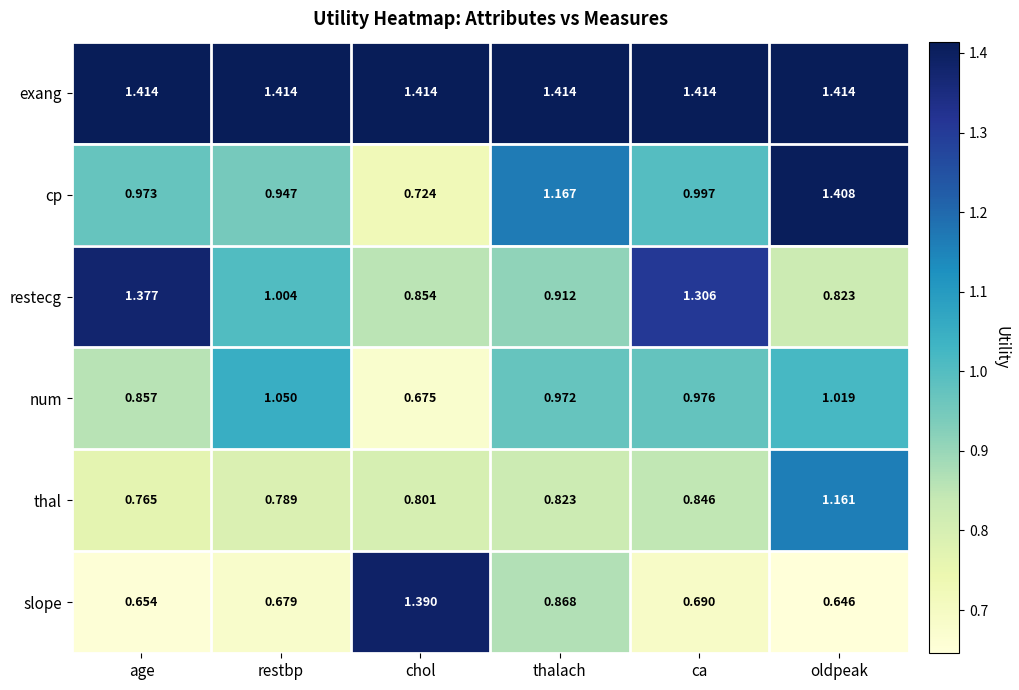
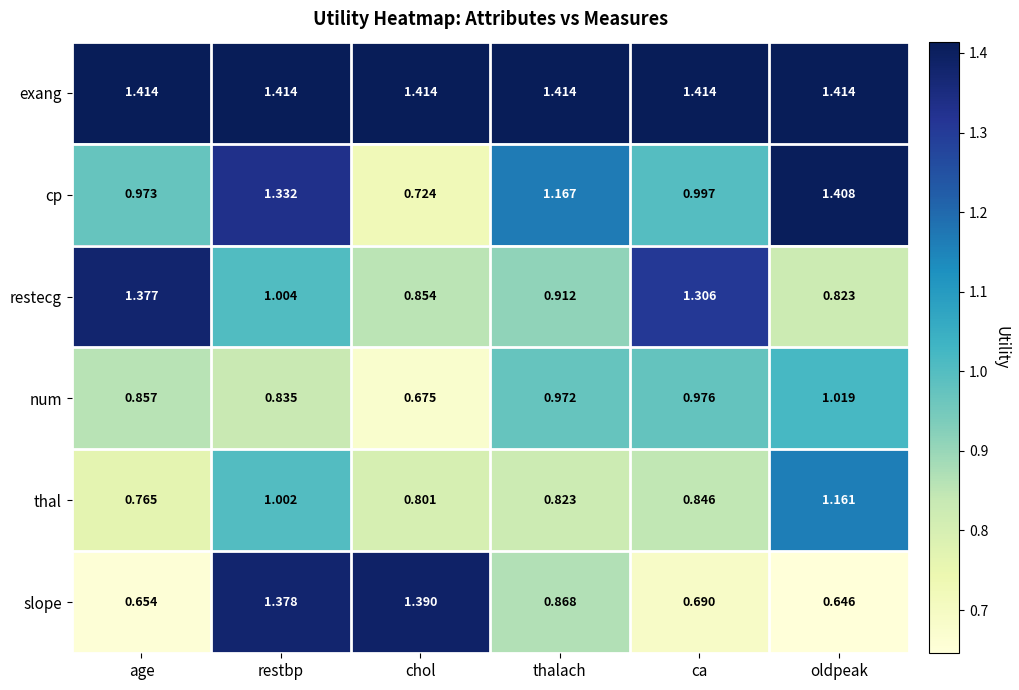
  {
    "exang": {
      "age": 1.414,
      "restbp": 1.414,
      "chol": 1.414,
      "thalach": 1.414,
      "ca": 1.414,
      "oldpeak": 1.414
    },
    "cp": {
      "age": 0.973,
-     "restbp": 0.947,
+     "restbp": 1.332,
      "chol": 0.724,
      "thalach": 1.167,
      "ca": 0.997,
      "oldpeak": 1.408
    },
    "restecg": {
      "age": 1.377,
      "restbp": 1.004,
      "chol": 0.854,
      "thalach": 0.912,
      "ca": 1.306,
      "oldpeak": 0.823
    },
    "num": {
      "age": 0.857,
-     "restbp": 1.050,
+     "restbp": 0.835,
      "chol": 0.675,
      "thalach": 0.972,
      "ca": 0.976,
      "oldpeak": 1.019
    },
    "thal": {
      "age": 0.765,
-     "restbp": 0.789,
+     "restbp": 1.002,
      "chol": 0.801,
      "thalach": 0.823,
      "ca": 0.846,
      "oldpeak": 1.161
    },
    "slope": {
      "age": 0.654,
-     "restbp": 0.679,
+     "restbp": 1.378,
      "chol": 1.390,
      "thalach": 0.868,
      "ca": 0.690,
      "oldpeak": 0.646
    }
  }
